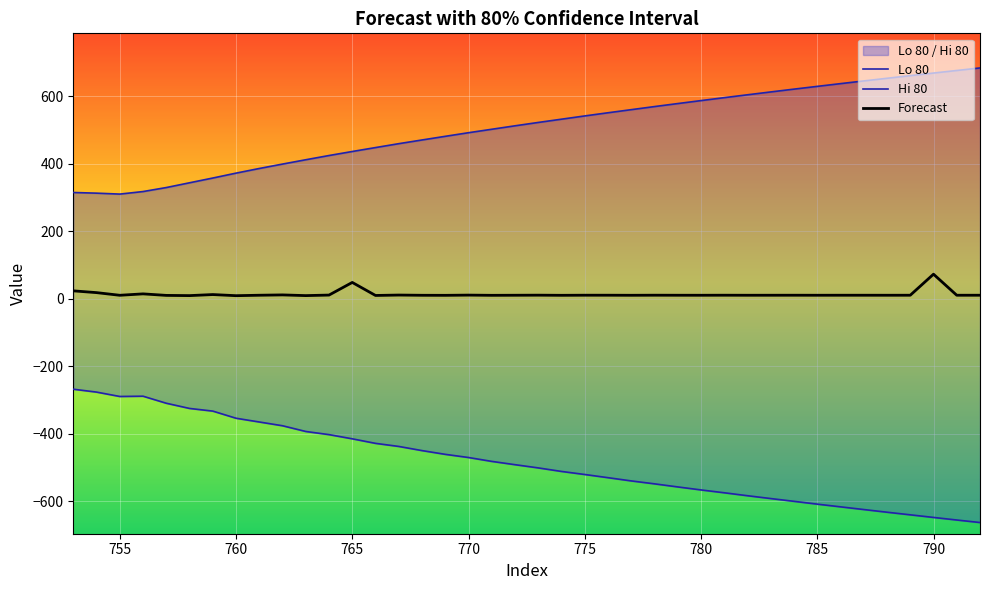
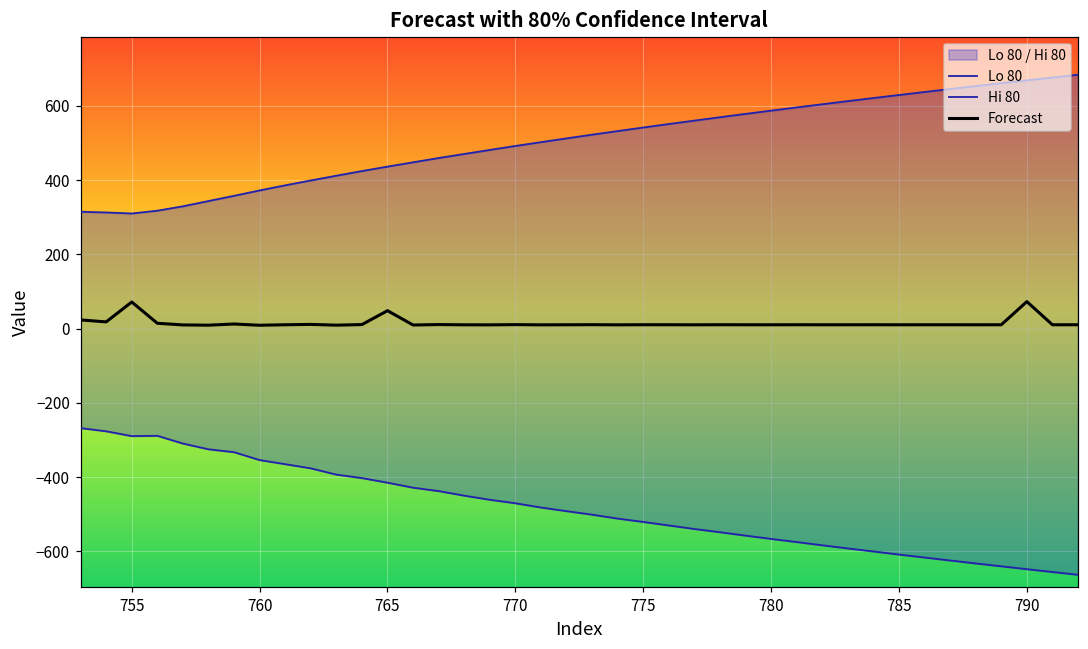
  {
    "Forecast": {
-     "755": 10,
+     "755": 70,
      "760": 10,
      "765": 50,
      "770": 10,
      "775": 10,
      "780": 10,
      "785": 10,
      "790": 70
    }
  }
